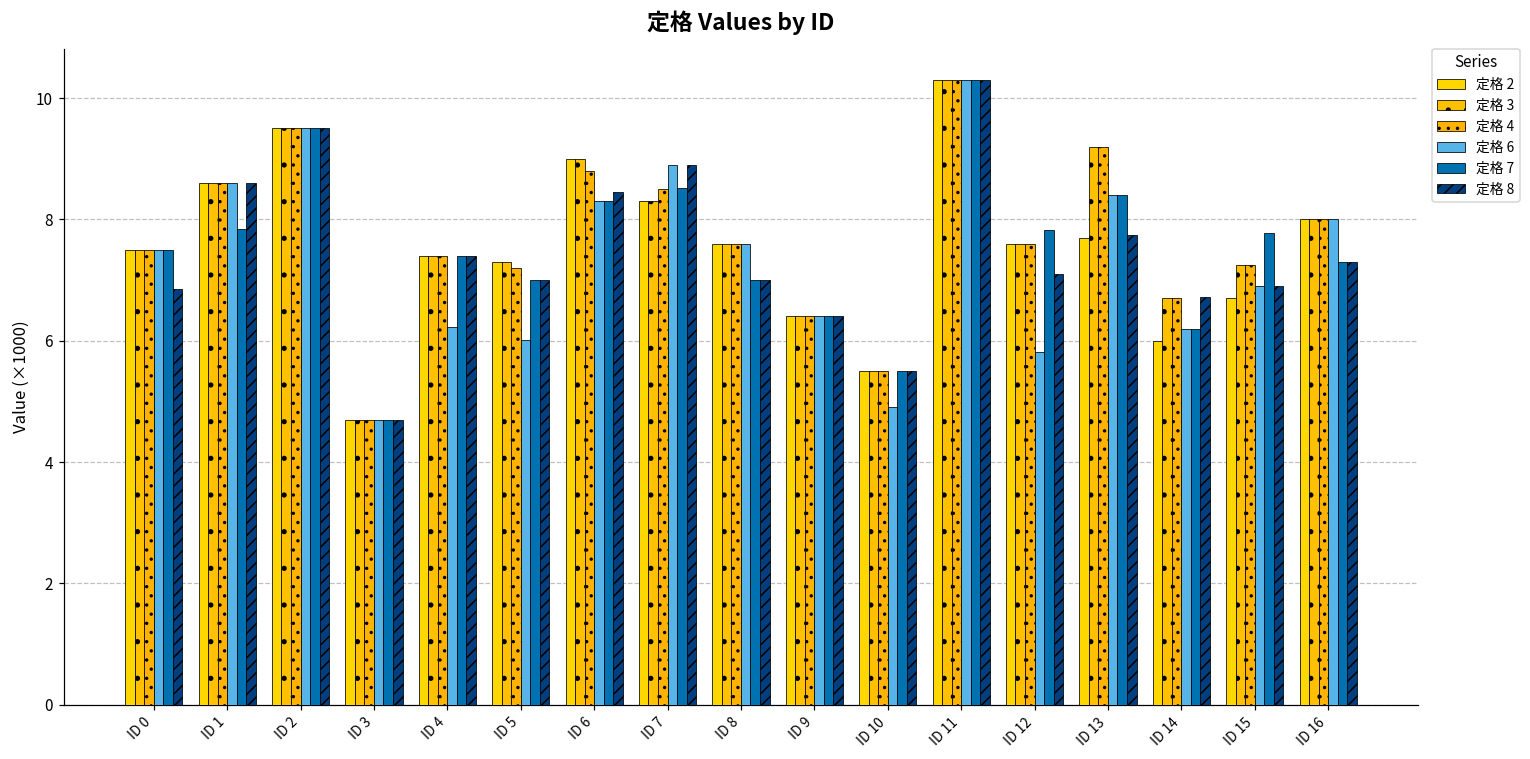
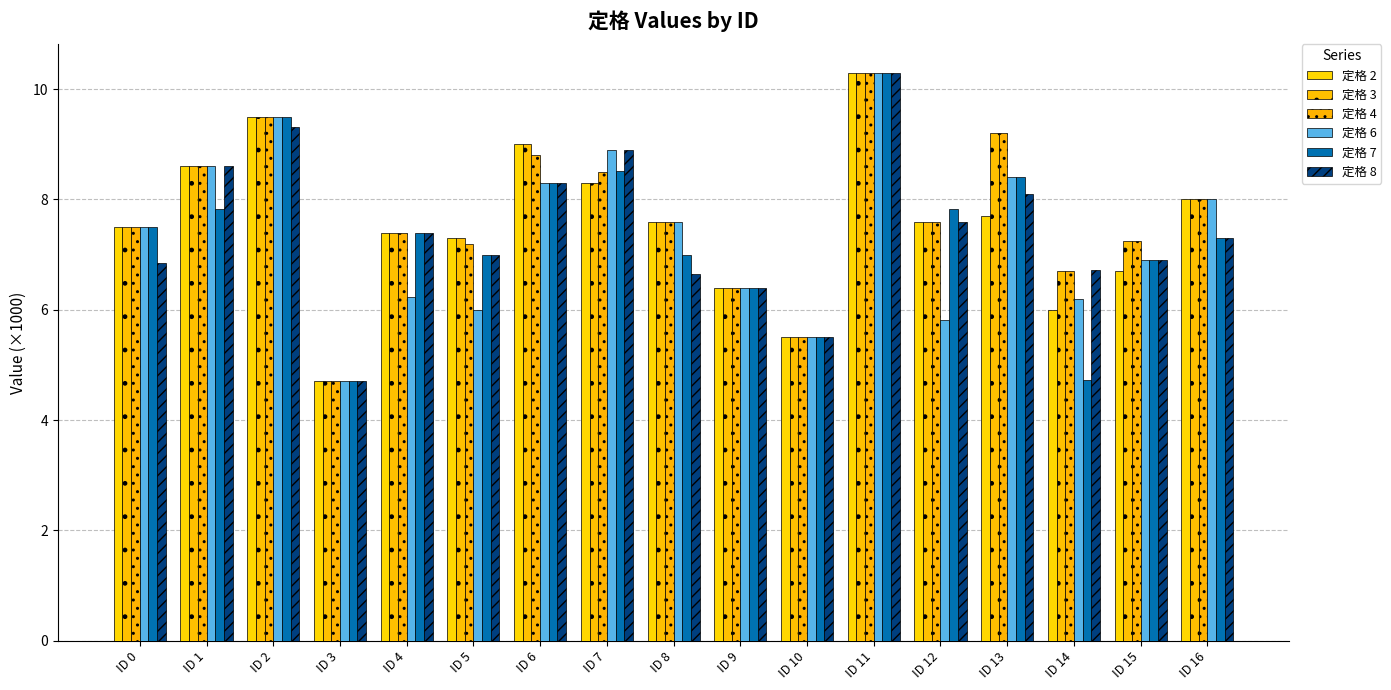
  {
    "定格 6": {
      "ID 0": 7.5,
      "ID 1": 8.6,
      "ID 2": 9.5,
      "ID 3": 4.7,
      "ID 4": 6.2,
      "ID 5": 6.0,
      "ID 6": 8.3,
      "ID 7": 8.9,
      "ID 8": 7.6,
      "ID 9": 6.4,
-     "ID 10": 4.9,
+     "ID 10": 5.5,
      "ID 11": 10.3,
      "ID 12": 5.8,
      "ID 13": 8.4,
      "ID 14": 6.2,
      "ID 15": 6.9,
      "ID 16": 8.0
    },
    "定格 7": {
      "ID 0": 7.5,
      "ID 1": 7.8,
      "ID 2": 9.5,
      "ID 3": 4.7,
      "ID 4": 7.4,
      "ID 5": 7.0,
      "ID 6": 8.3,
      "ID 7": 8.5,
      "ID 8": 7.0,
      "ID 9": 6.4,
      "ID 10": 5.5,
      "ID 11": 10.3,
      "ID 12": 7.8,
      "ID 13": 8.4,
-     "ID 14": 6.2,
-     "ID 15": 7.8,
+     "ID 14": 4.7,
+     "ID 15": 6.9,
      "ID 16": 7.3
    },
    "定格 8": {
      "ID 0": 6.9,
      "ID 1": 8.6,
-     "ID 2": 9.5,
+     "ID 2": 9.3,
      "ID 3": 4.7,
      "ID 4": 7.4,
      "ID 5": 7.0,
-     "ID 6": 8.5,
+     "ID 6": 8.3,
      "ID 7": 8.9,
-     "ID 8": 7.0,
+     "ID 8": 6.7,
      "ID 9": 6.4,
      "ID 10": 5.5,
      "ID 11": 10.3,
-     "ID 12": 7.1,
-     "ID 13": 7.8,
+     "ID 12": 7.6,
+     "ID 13": 8.1,
      "ID 14": 6.7,
      "ID 15": 6.9,
      "ID 16": 7.3
    }
  }
